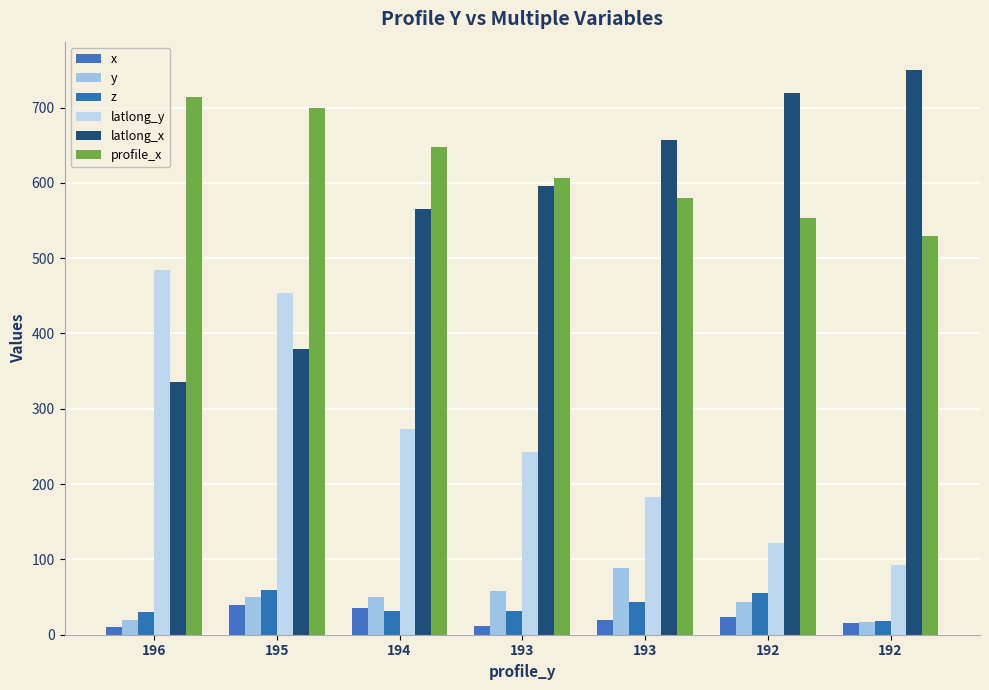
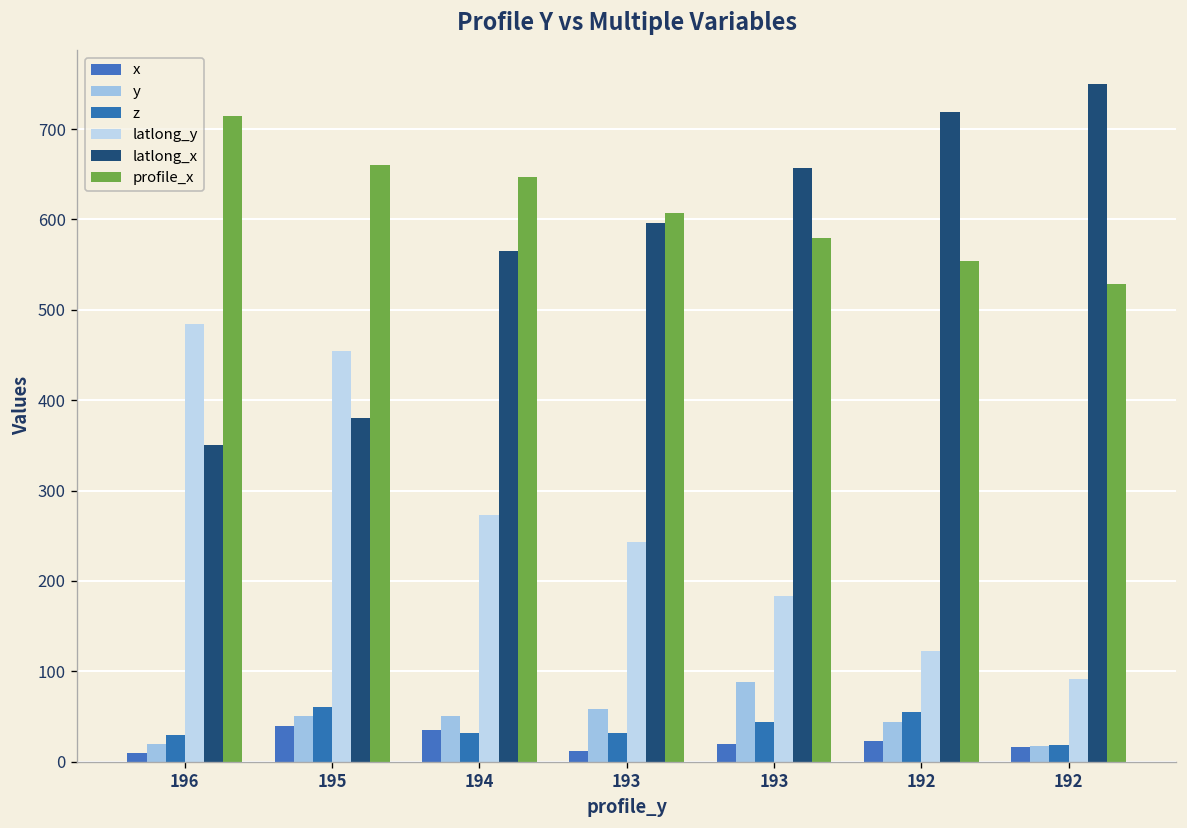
  {
    "latlong_x": {
-     "196": 340,
+     "196": 350,
      "195": 380,
      "194": 570
    },
    "profile_x": {
      "196": 710,
-     "195": 700,
+     "195": 660,
      "194": 650
    }
  }
